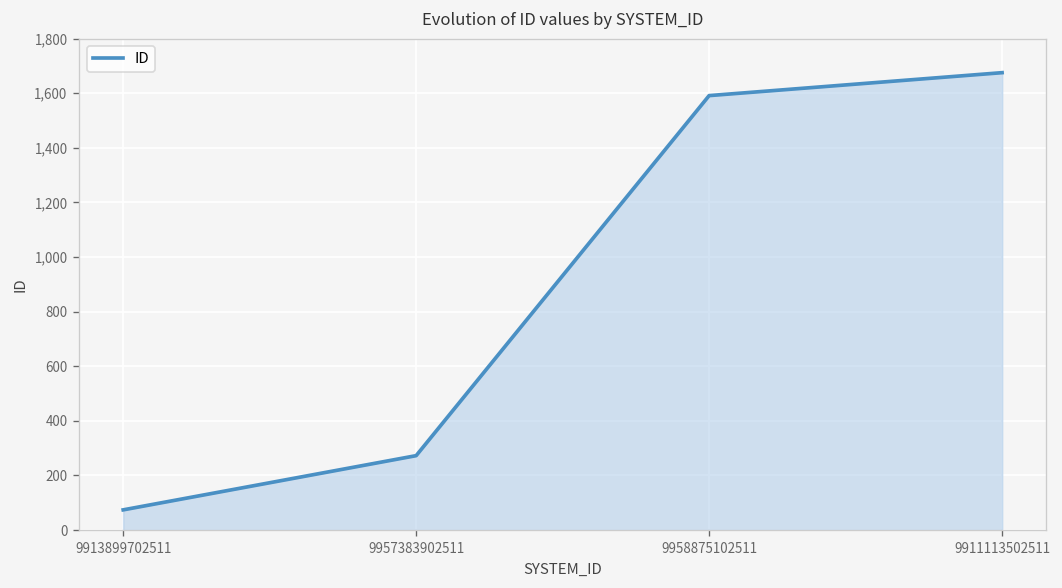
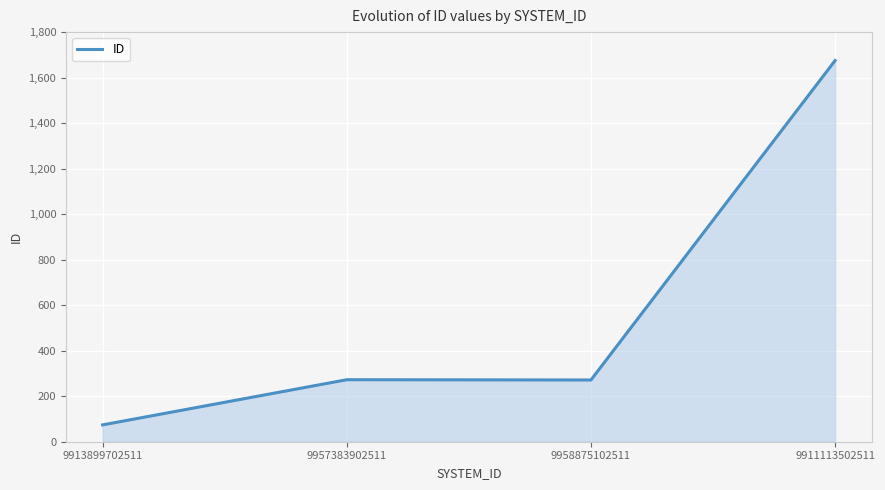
  {
    "9913899702511": "70",
    "9957383902511": "270",
-   "9958875102511": "1,590",
+   "9958875102511": "270",
    "9911113502511": "1,680"
  }
